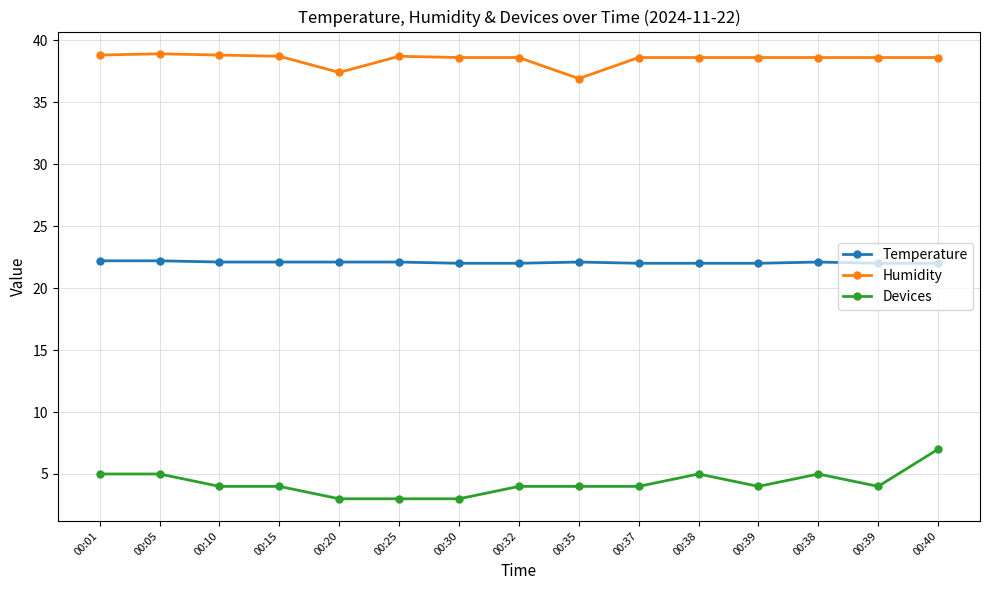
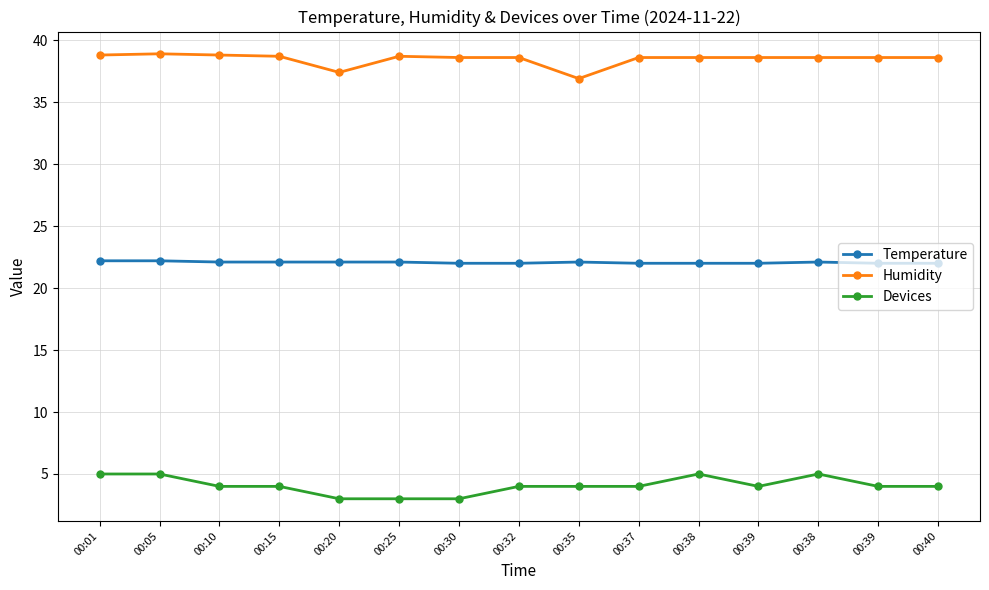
  {
    "Temperature": {
      "00:01": 22,
      "00:05": 22,
      "00:10": 22,
      "00:15": 22,
      "00:20": 22,
      "00:25": 22,
      "00:30": 22,
      "00:32": 22,
      "00:35": 22,
      "00:37": 22
    },
    "Humidity": {
      "00:01": 39,
      "00:05": 39,
      "00:10": 39,
      "00:15": 38.7,
      "00:20": 37.4,
      "00:25": 38.7,
      "00:30": 38.6,
      "00:32": 38.6,
      "00:35": 37,
      "00:37": 38.6,
      "00:40": 38.6
    },
    "Devices": {
      "00:01": 5,
      "00:05": 5,
      "00:10": 4,
      "00:15": 4,
      "00:20": 3,
      "00:25": 3,
      "00:30": 3,
      "00:32": 4,
      "00:35": 4,
      "00:37": 4,
-     "00:40": 7
+     "00:40": 4
    }
  }
